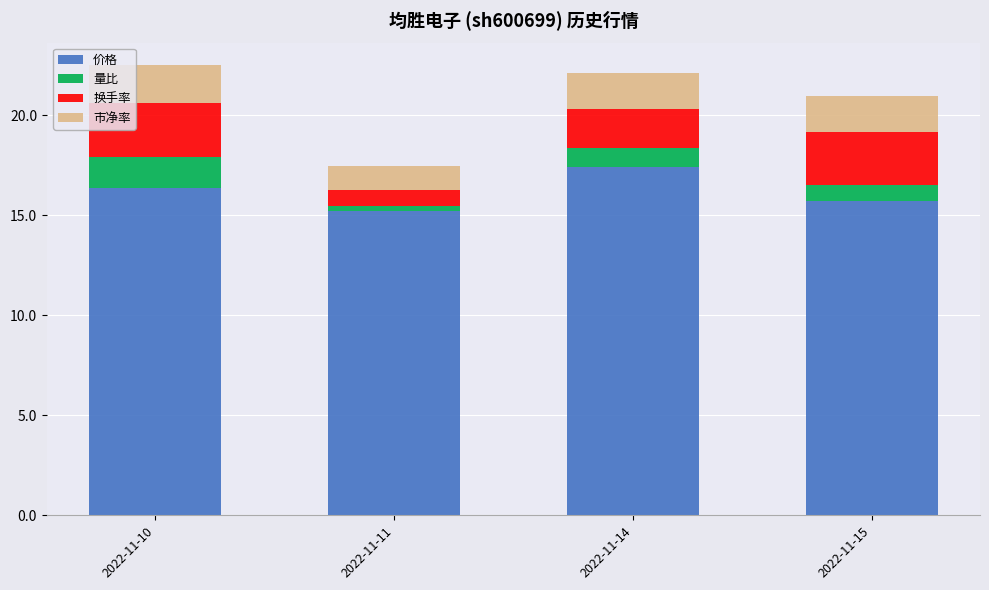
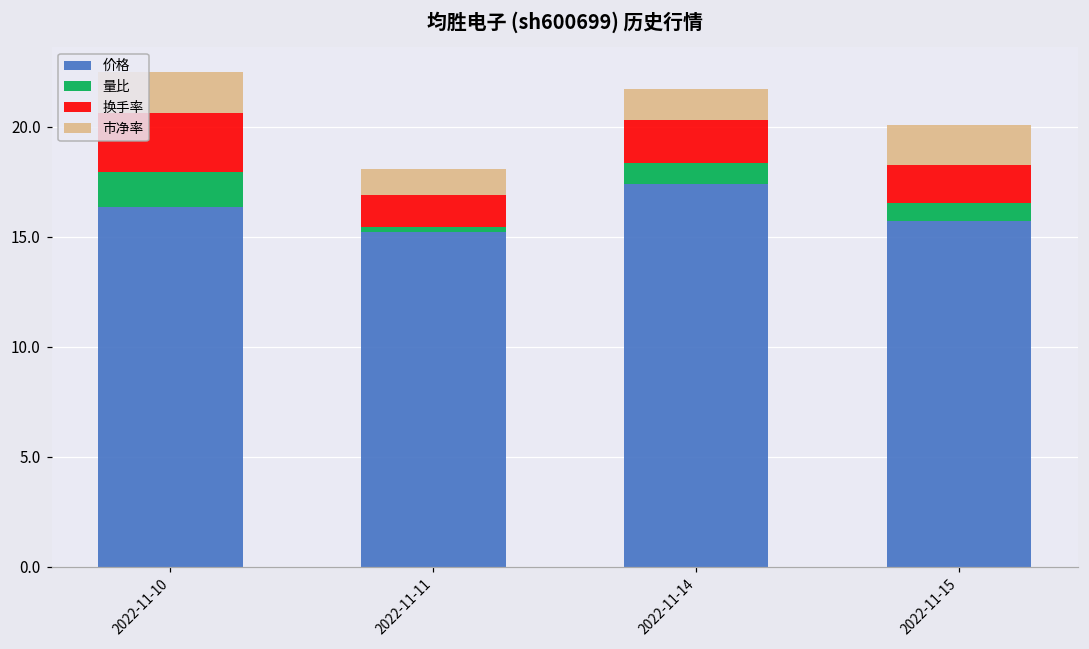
  {
    "价格": {
      "2022-11-10": 16.4,
      "2022-11-11": 15.2,
      "2022-11-14": 17.4,
      "2022-11-15": 15.7
    },
    "量比": {
      "2022-11-10": 1.6,
      "2022-11-11": 0.3,
      "2022-11-14": 0.9,
      "2022-11-15": 0.8
    },
    "换手率": {
      "2022-11-10": 2.7,
-     "2022-11-11": 0.8,
+     "2022-11-11": 1.4,
      "2022-11-14": 1.9,
-     "2022-11-15": 2.6
+     "2022-11-15": 1.7
    },
    "市净率": {
      "2022-11-10": 1.9,
      "2022-11-11": 1.2,
-     "2022-11-14": 1.8,
+     "2022-11-14": 1.4,
      "2022-11-15": 1.8
    }
  }
